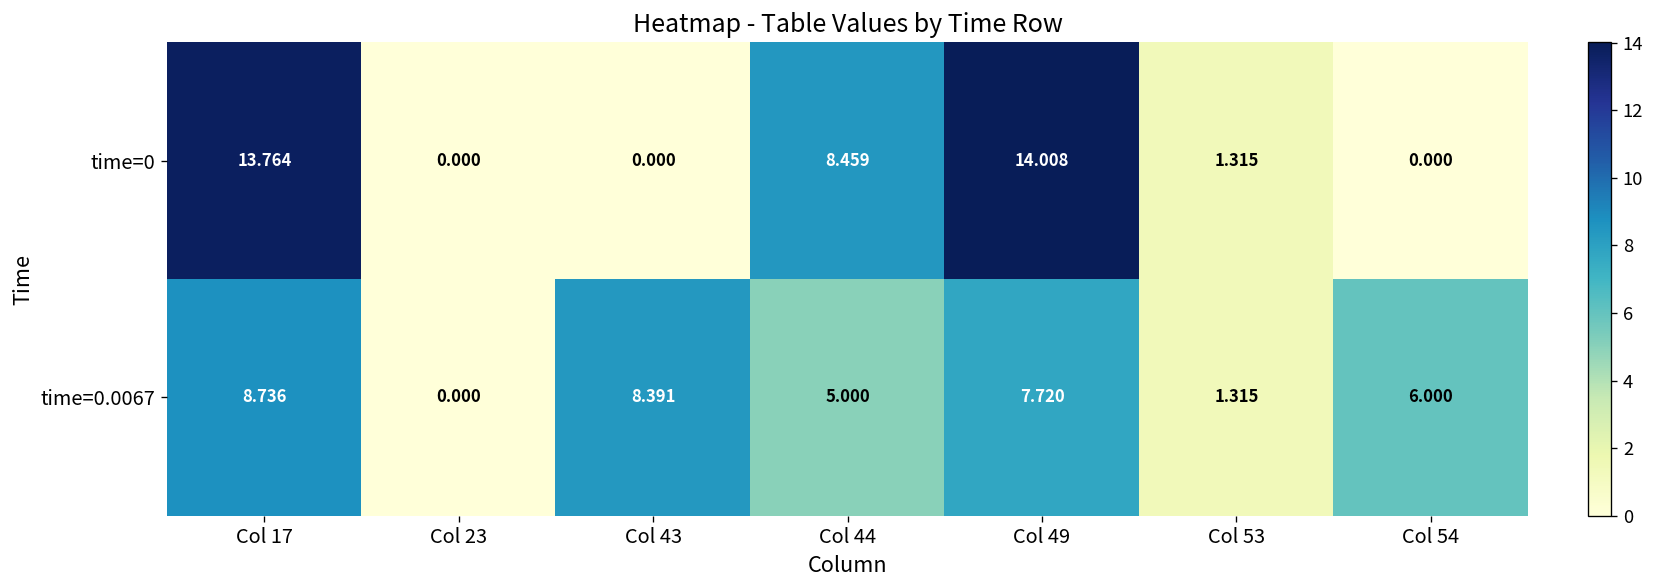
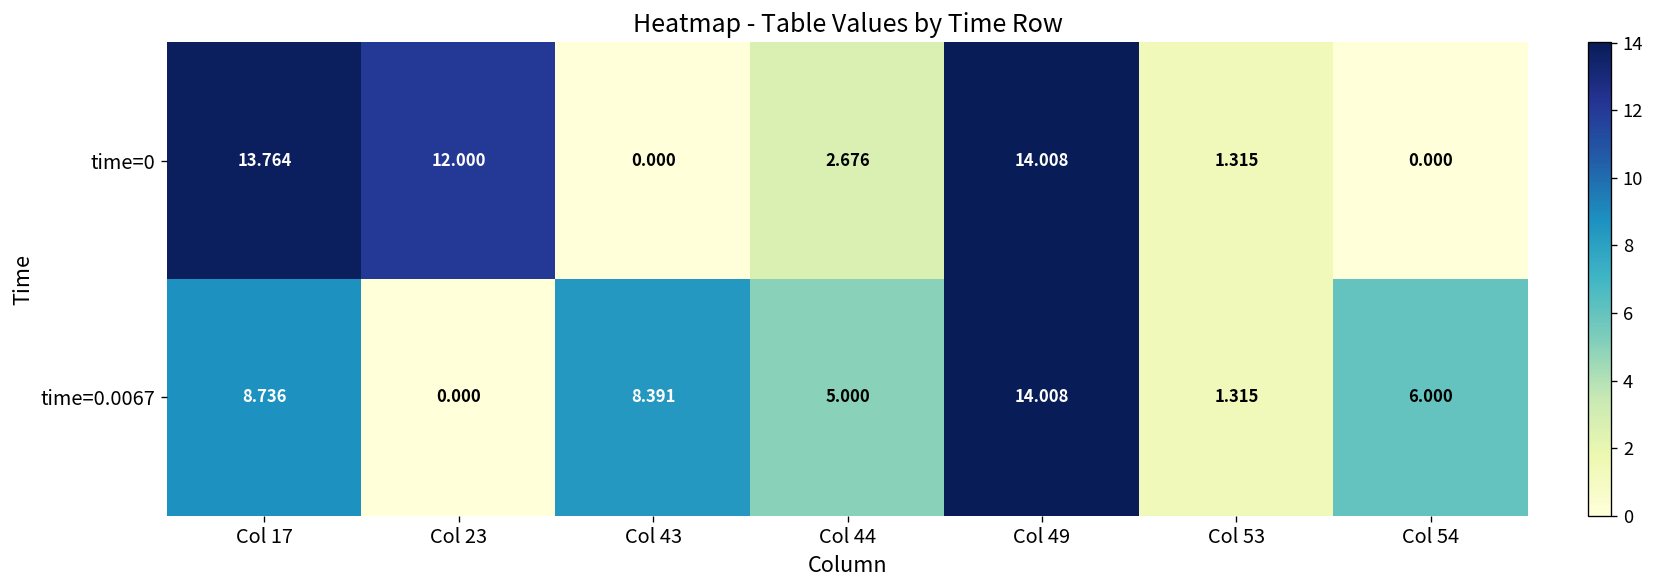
  {
    "time=0": {
      "Col 17": 13.764,
-     "Col 23": 0.000,
+     "Col 23": 12.000,
      "Col 43": 0.000,
-     "Col 44": 8.459,
+     "Col 44": 2.676,
      "Col 49": 14.008,
      "Col 53": 1.315,
      "Col 54": 0.000
    },
    "time=0.0067": {
      "Col 17": 8.736,
      "Col 23": 0.000,
      "Col 43": 8.391,
      "Col 44": 5.000,
-     "Col 49": 7.720,
+     "Col 49": 14.008,
      "Col 53": 1.315,
      "Col 54": 6.000
    }
  }
